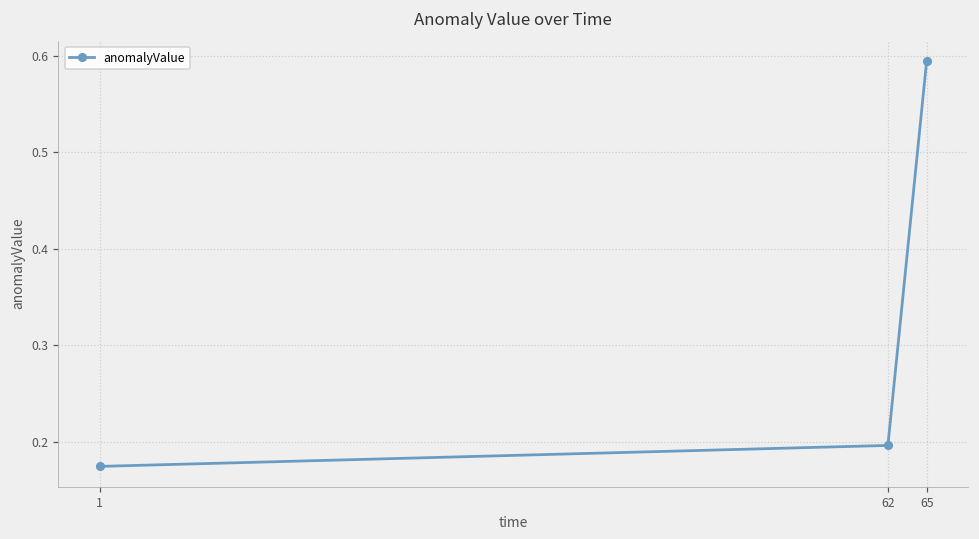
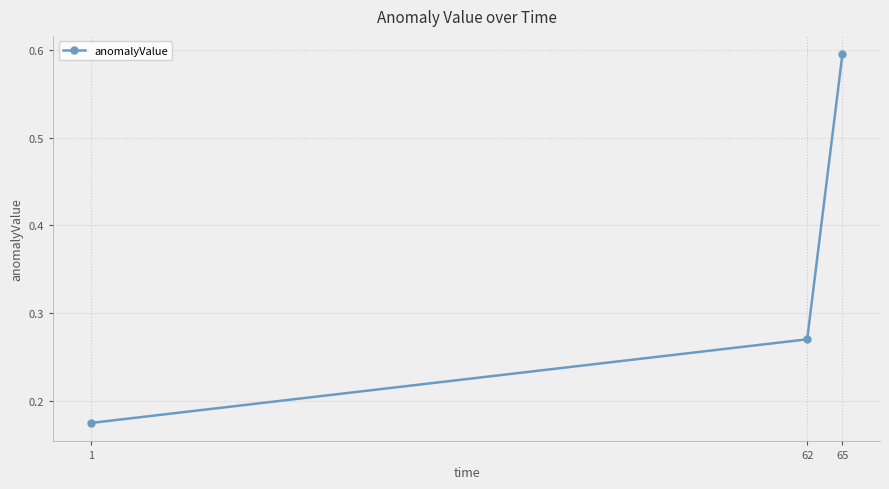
  {
    "1": 0.17,
-   "62": 0.20,
+   "62": 0.27,
    "65": 0.59
  }
